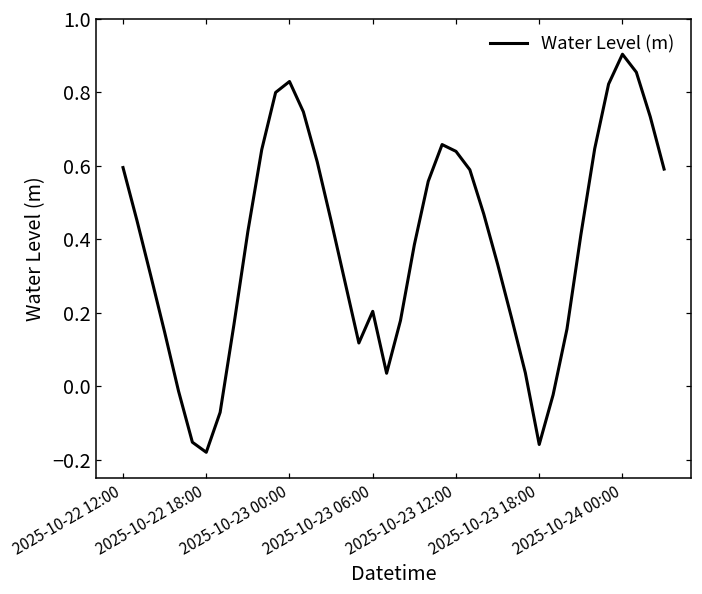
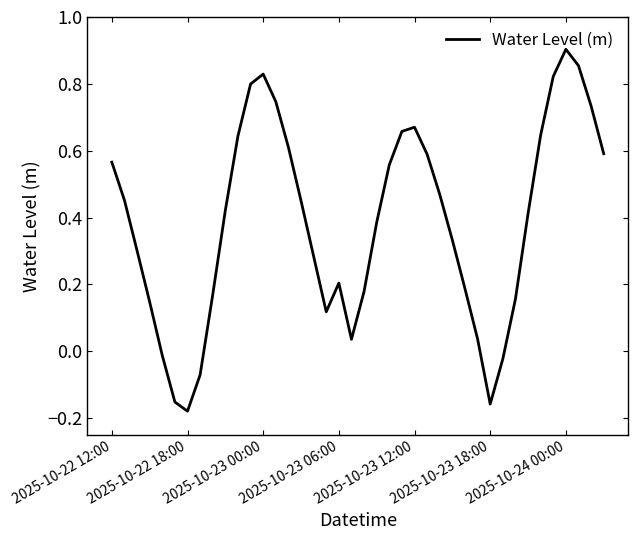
  {
-   "2025-10-22 12:00": 0.60,
+   "2025-10-22 12:00": 0.57,
    "2025-10-22 18:00": -0.18,
    "2025-10-23 00:00": 0.83,
    "2025-10-23 06:00": 0.20,
-   "2025-10-23 12:00": 0.64,
+   "2025-10-23 12:00": 0.67,
    "2025-10-23 18:00": -0.16,
    "2025-10-24 00:00": 0.90
  }
